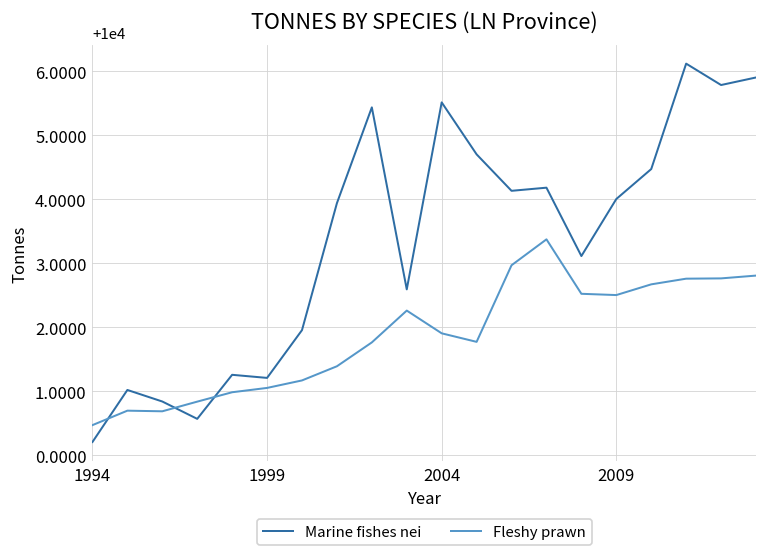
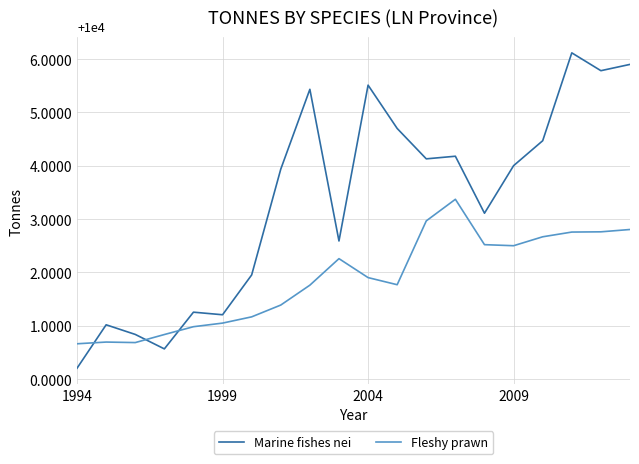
  {
    "Marine fishes nei": {
      "1994": 0.2,
      "1999": 1.2,
      "2004": 5.5,
      "2009": 4.0
    },
    "Fleshy prawn": {
-     "1994": 0.5,
+     "1994": 0.7,
      "1999": 1.0,
      "2004": 1.9,
      "2009": 2.5
    }
  }
